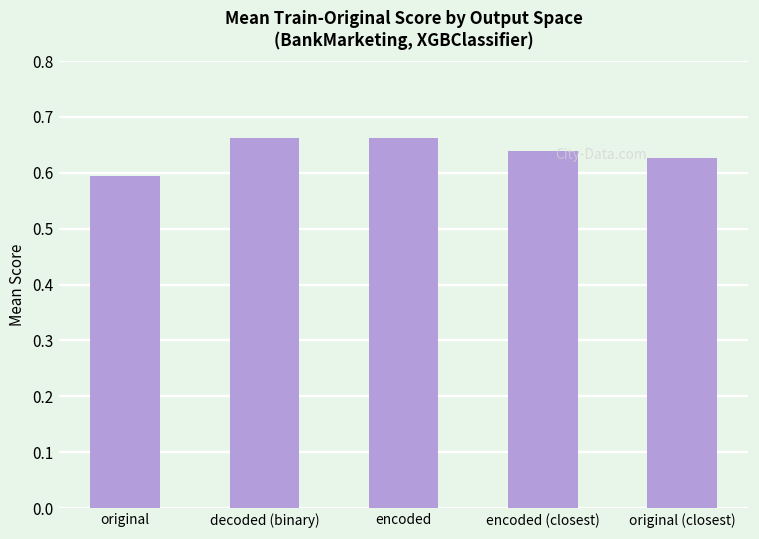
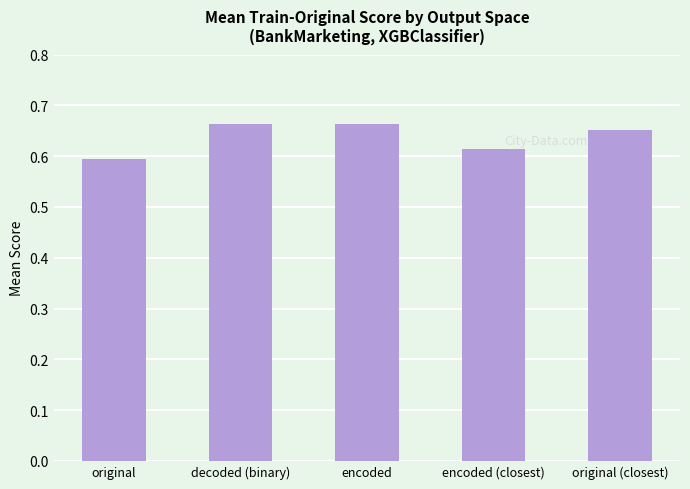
  {
    "original": 0.59,
    "decoded (binary)": 0.66,
    "encoded": 0.66,
-   "encoded (closest)": 0.64,
-   "original (closest)": 0.63
+   "encoded (closest)": 0.61,
+   "original (closest)": 0.65
  }
